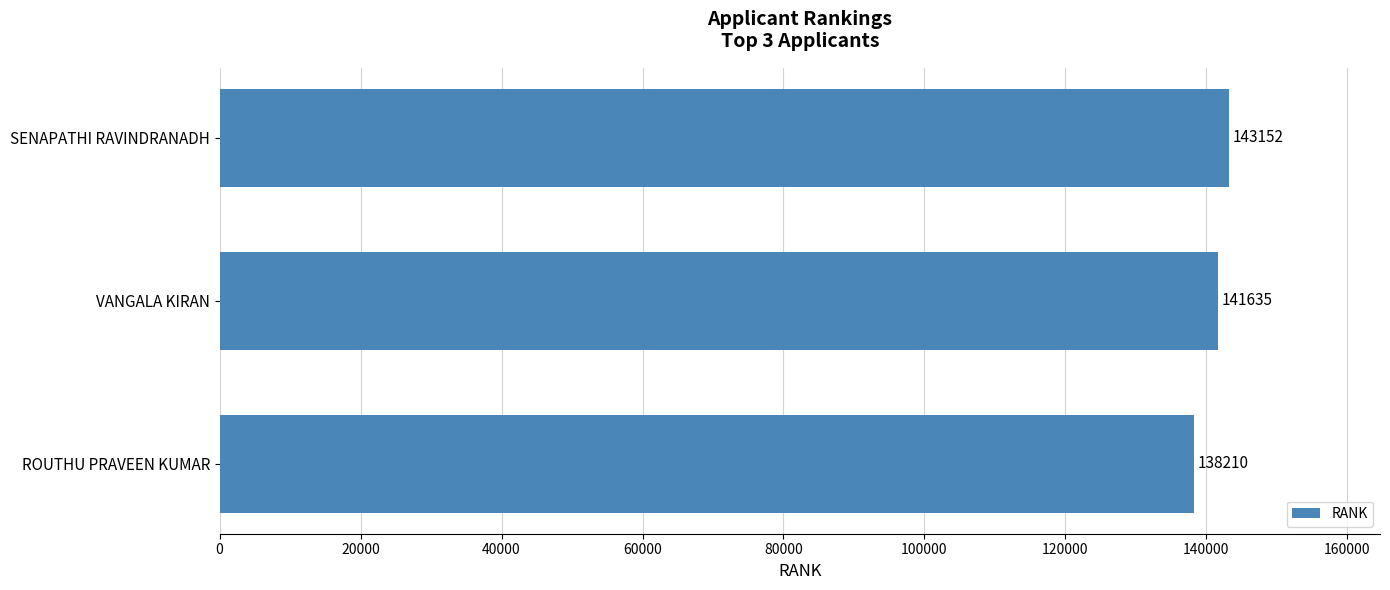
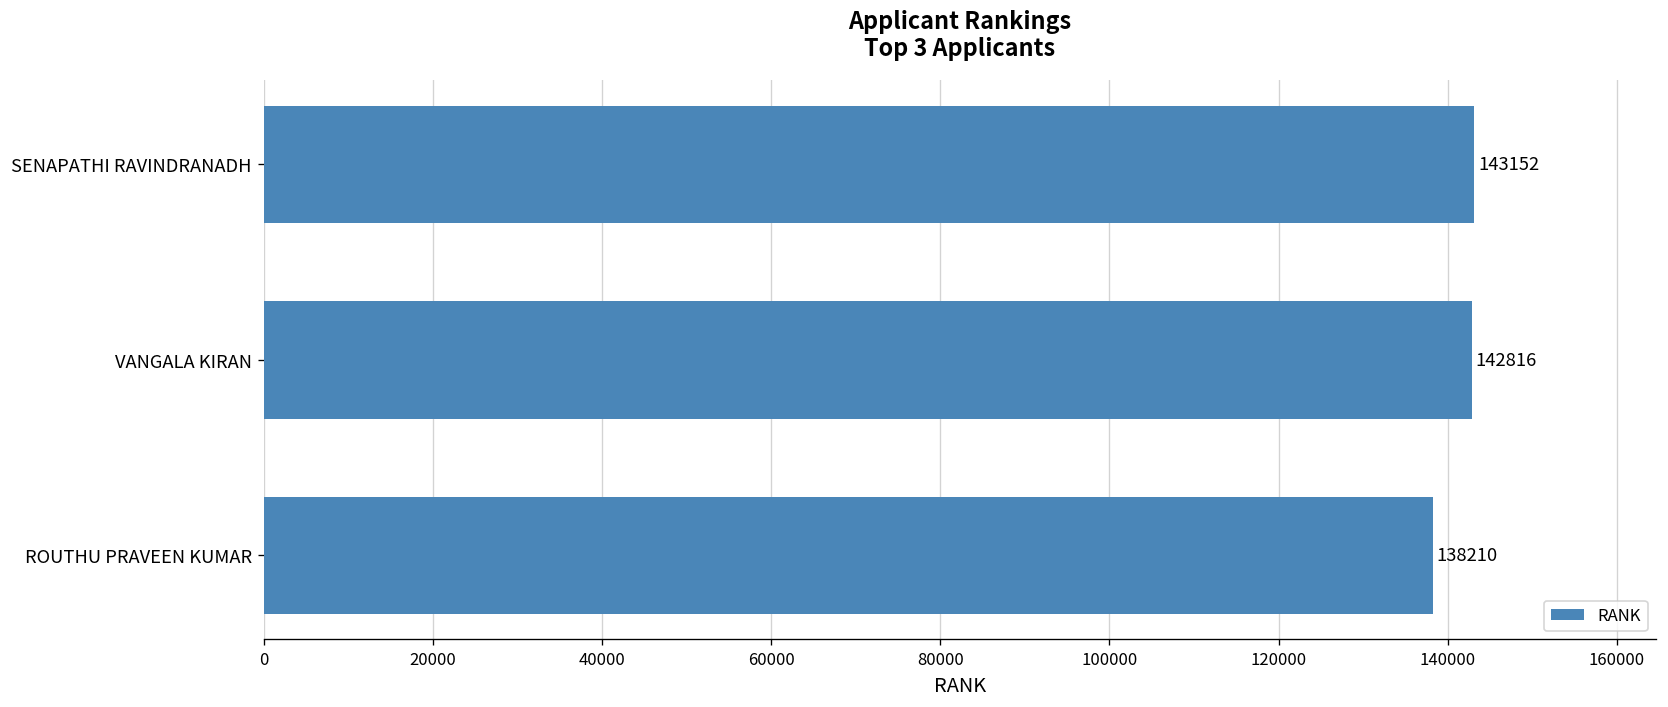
  {
    "SENAPATHI RAVINDRANADH": 143152,
-   "VANGALA KIRAN": 141635,
+   "VANGALA KIRAN": 142816,
    "ROUTHU PRAVEEN KUMAR": 138210
  }
